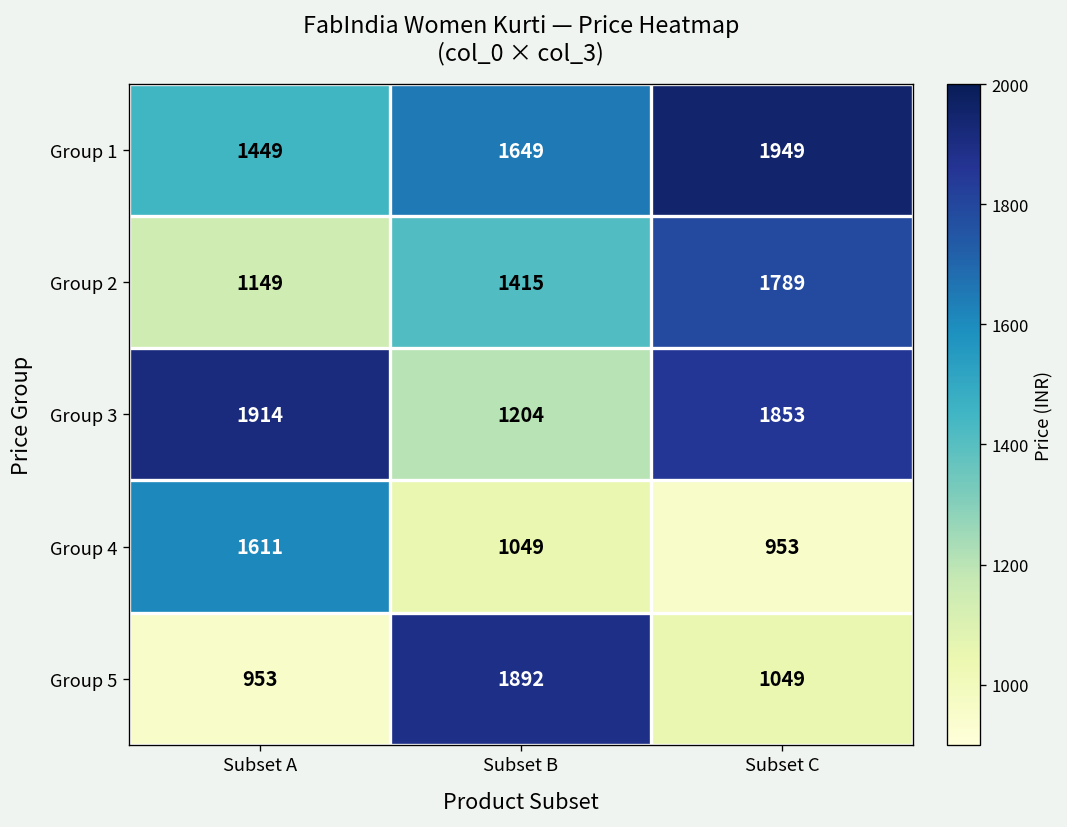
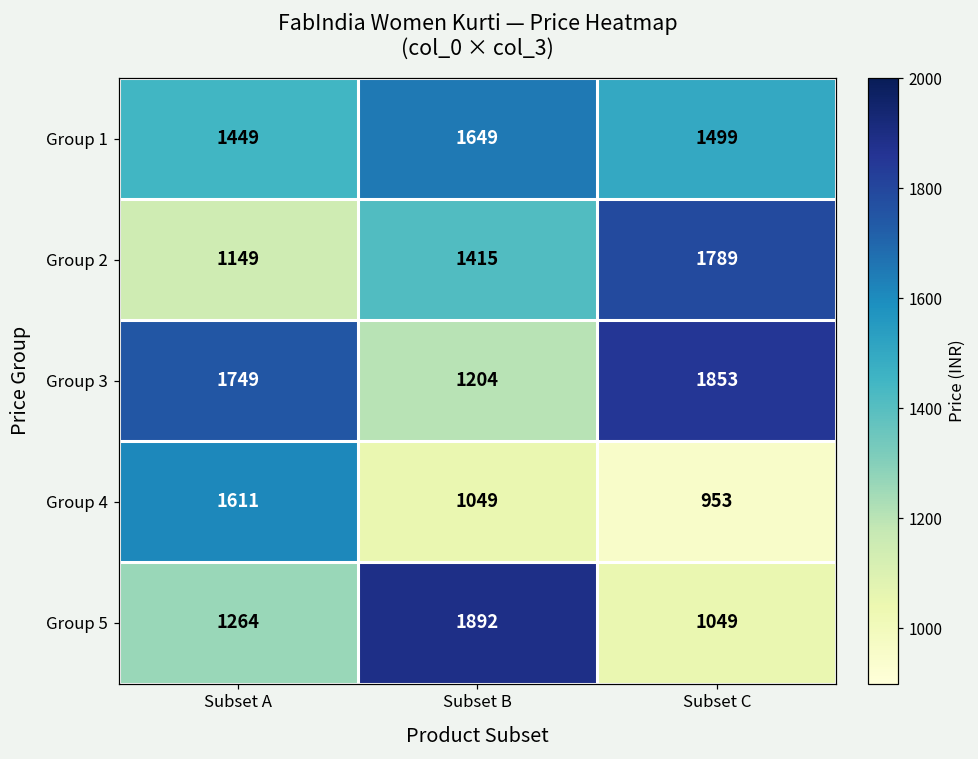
  {
    "Group 1": {
      "Subset A": 1449,
      "Subset B": 1649,
-     "Subset C": 1949
+     "Subset C": 1499
    },
    "Group 2": {
      "Subset A": 1149,
      "Subset B": 1415,
      "Subset C": 1789
    },
    "Group 3": {
-     "Subset A": 1914,
+     "Subset A": 1749,
      "Subset B": 1204,
      "Subset C": 1853
    },
    "Group 4": {
      "Subset A": 1611,
      "Subset B": 1049,
      "Subset C": 953
    },
    "Group 5": {
-     "Subset A": 953,
+     "Subset A": 1264,
      "Subset B": 1892,
      "Subset C": 1049
    }
  }
